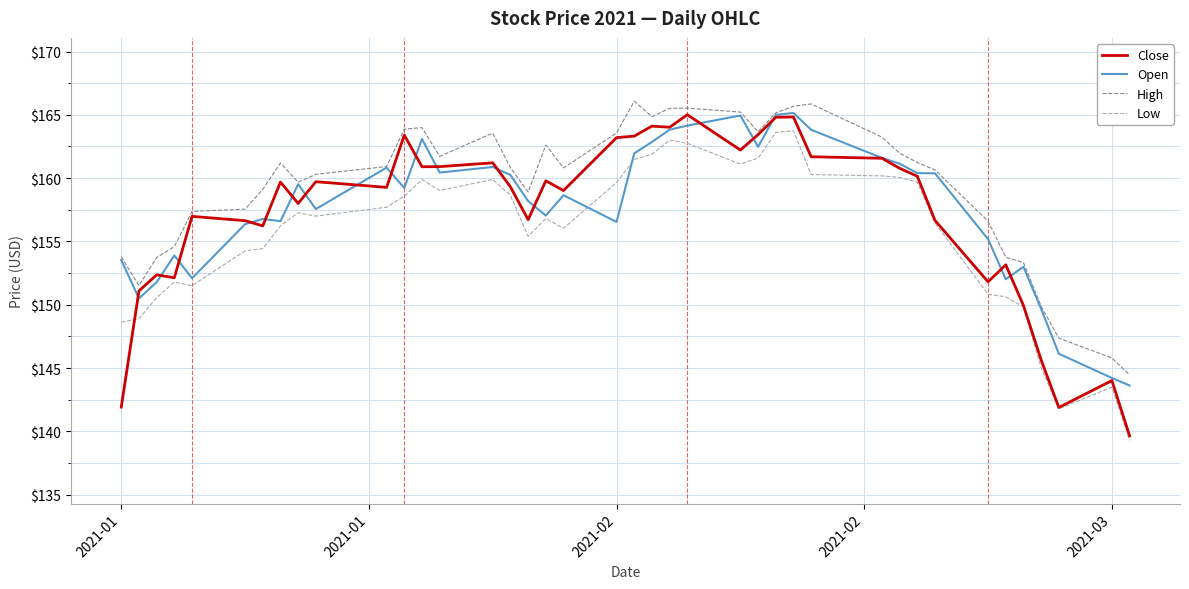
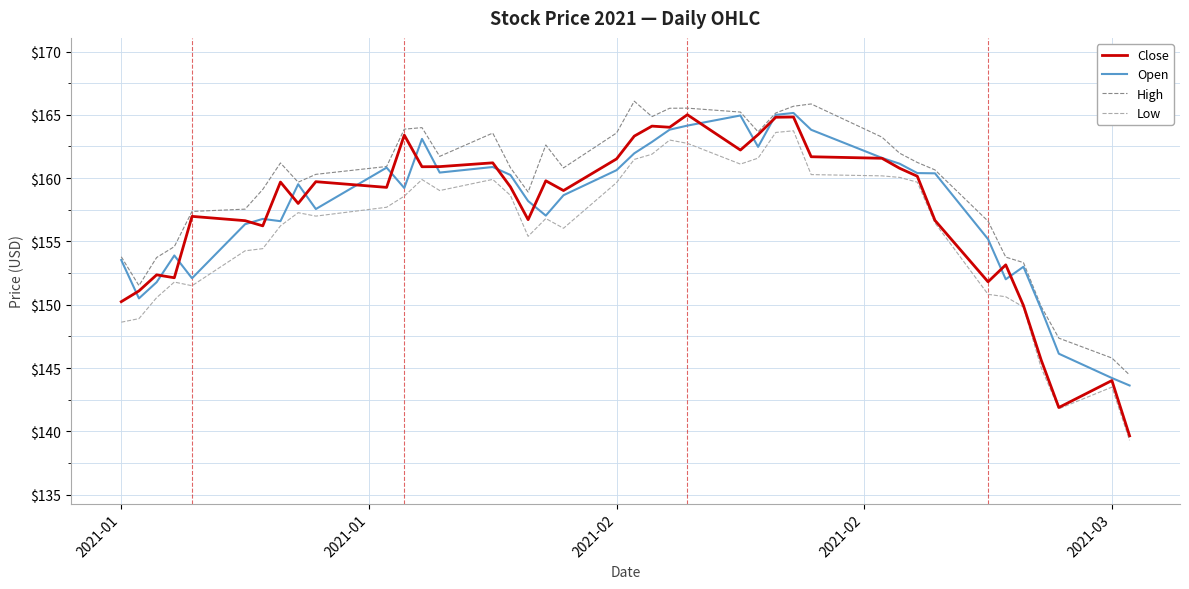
  {
    "Close": {
-     "2021-01": "$141.9",
-     "2021-02": "$163.2"
+     "2021-01": "$150.2",
+     "2021-02": "$161.5"
    },
    "Open": {
      "2021-01": "$153.5",
-     "2021-02": "$156.5"
+     "2021-02": "$160.6"
    }
  }
